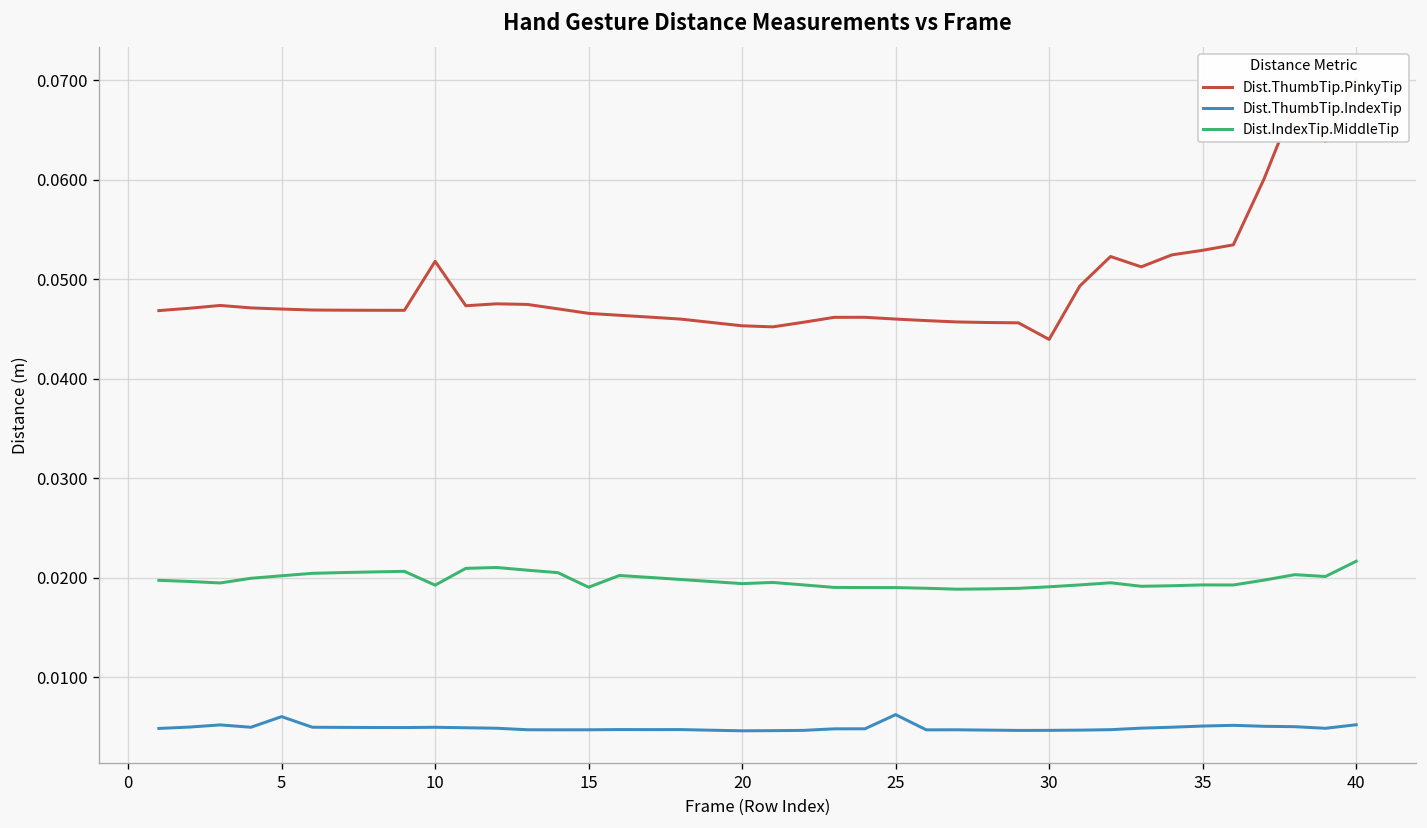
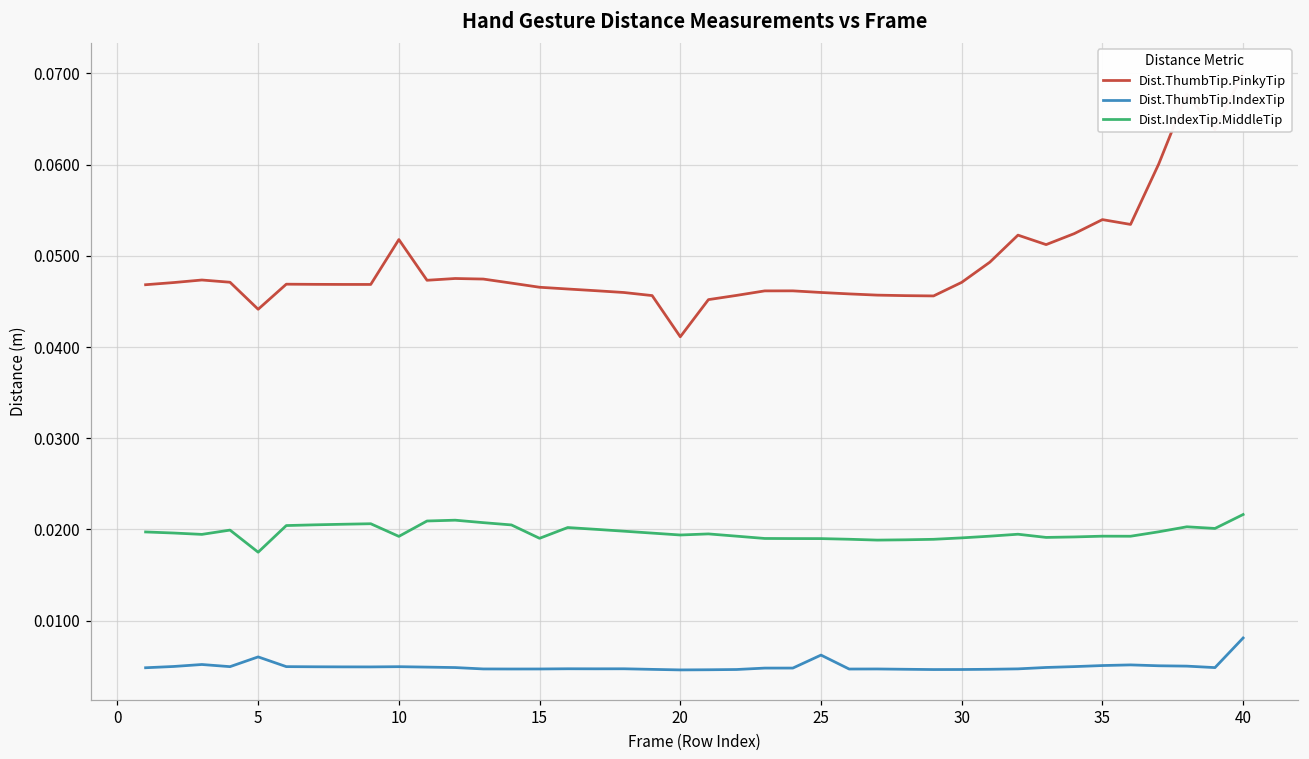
  {
    "Dist.ThumbTip.PinkyTip": {
-     "5": 0.047,
+     "5": 0.044,
      "10": 0.052,
      "15": 0.047,
-     "20": 0.045,
+     "20": 0.041,
      "25": 0.046,
-     "30": 0.044,
-     "35": 0.053
+     "30": 0.047,
+     "35": 0.054
    },
    "Dist.ThumbTip.IndexTip": {
      "5": 0.006,
      "10": 0.005,
      "15": 0.005,
      "20": 0.005,
      "25": 0.006,
      "30": 0.005,
      "35": 0.005,
-     "40": 0.005
+     "40": 0.008
    },
    "Dist.IndexTip.MiddleTip": {
-     "5": 0.020,
+     "5": 0.018,
      "10": 0.019,
      "15": 0.019,
      "20": 0.019,
      "25": 0.019,
      "30": 0.019,
      "35": 0.019,
      "40": 0.022
    }
  }
